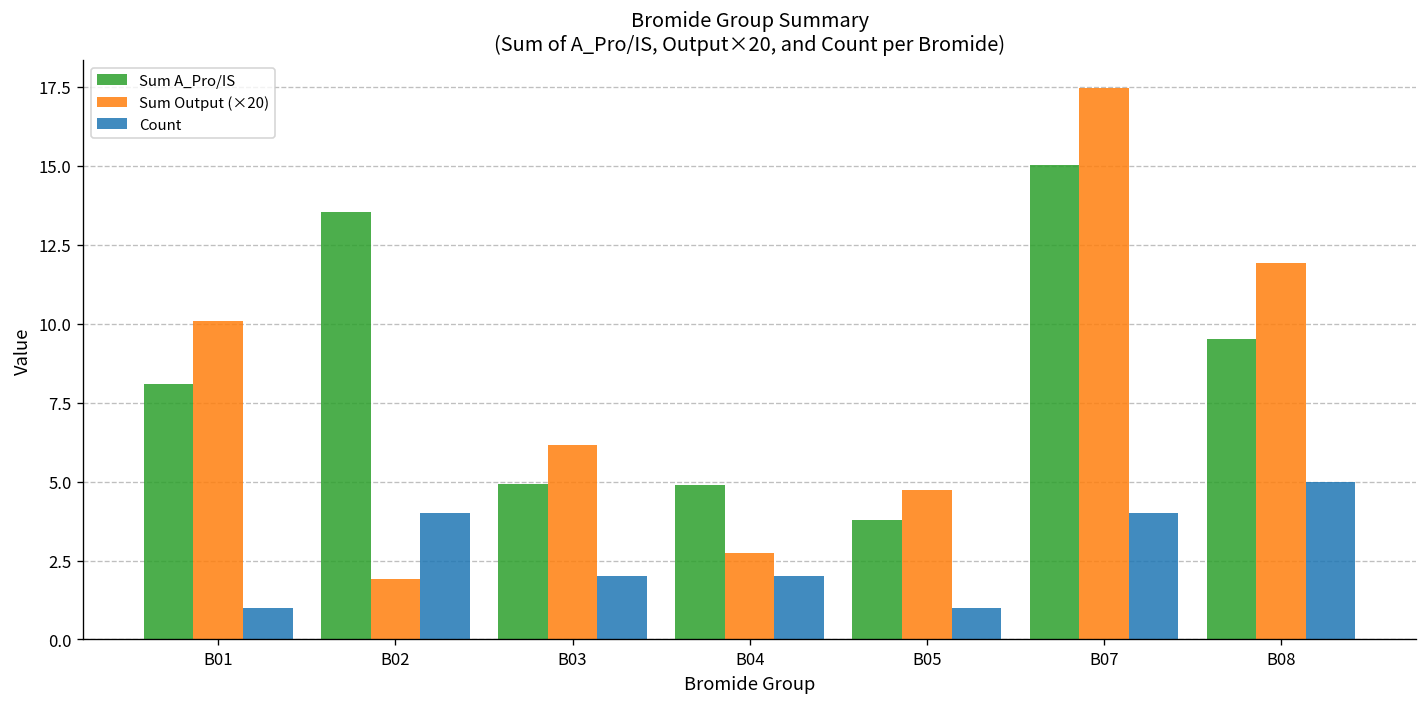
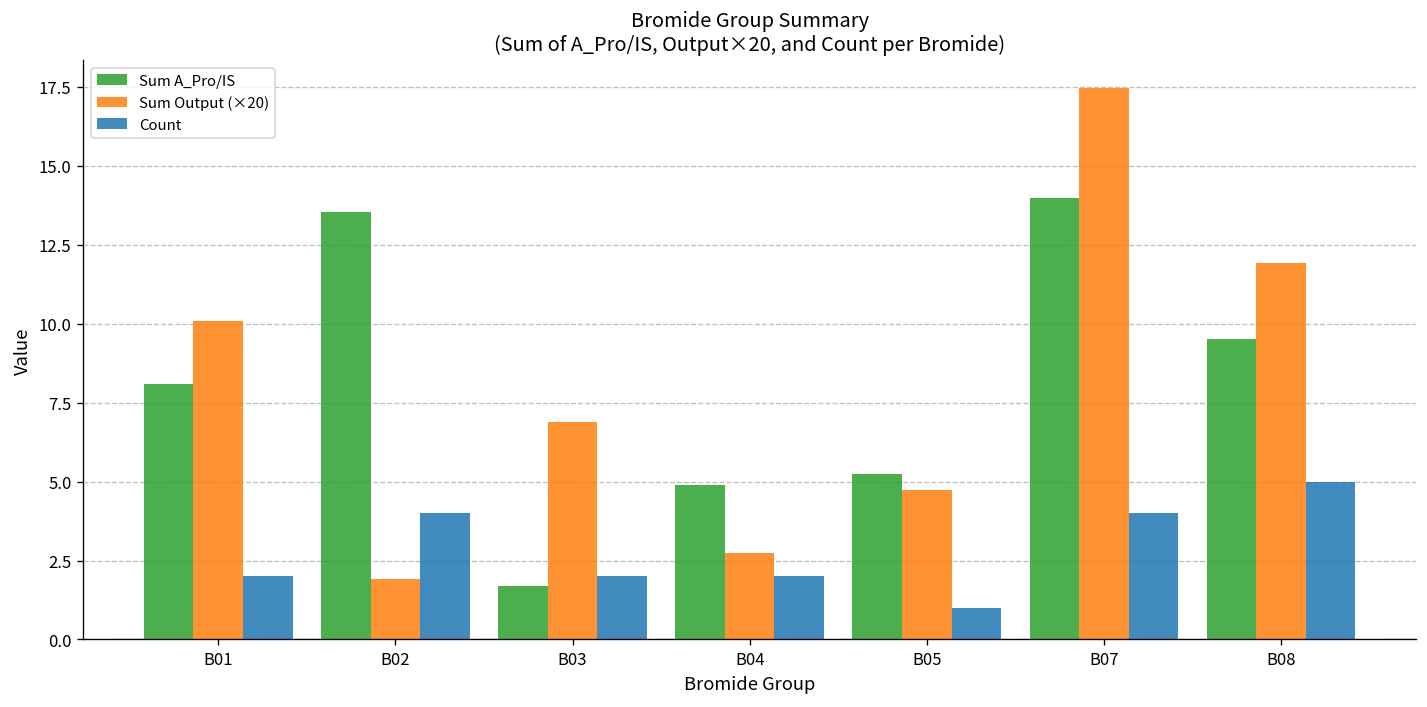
  {
    "Sum A_Pro/IS": {
      "B01": 8.1,
      "B02": 13.5,
-     "B03": 4.9,
+     "B03": 1.7,
      "B04": 4.9,
-     "B05": 3.8,
-     "B07": 15.0,
+     "B05": 5.2,
+     "B07": 14.0,
      "B08": 9.5
    },
    "Sum Output (×20)": {
      "B01": 10.1,
      "B02": 1.9,
-     "B03": 6.1,
+     "B03": 6.9,
      "B04": 2.7,
      "B05": 4.7,
      "B07": 17.5,
      "B08": 11.9
    },
    "Count": {
-     "B01": 1,
+     "B01": 2,
      "B02": 4,
      "B03": 2,
      "B04": 2,
      "B05": 1,
      "B07": 4,
      "B08": 5
    }
  }
